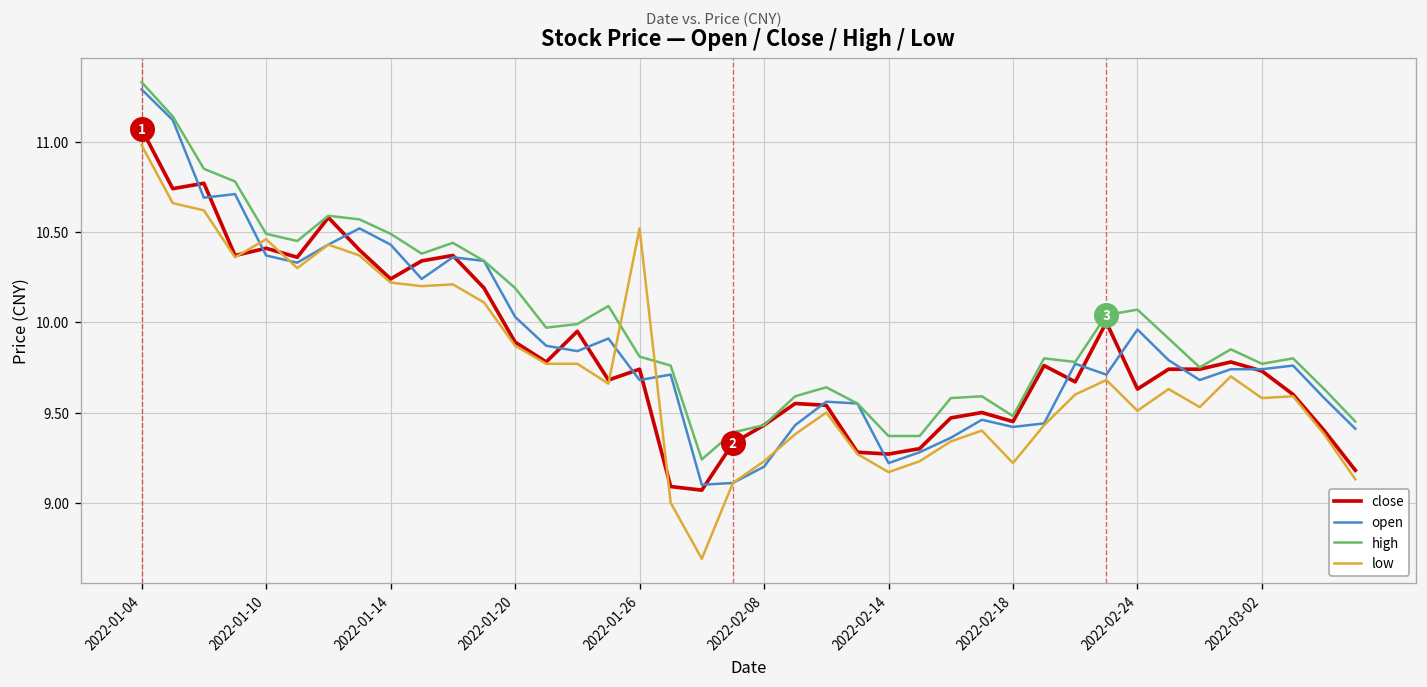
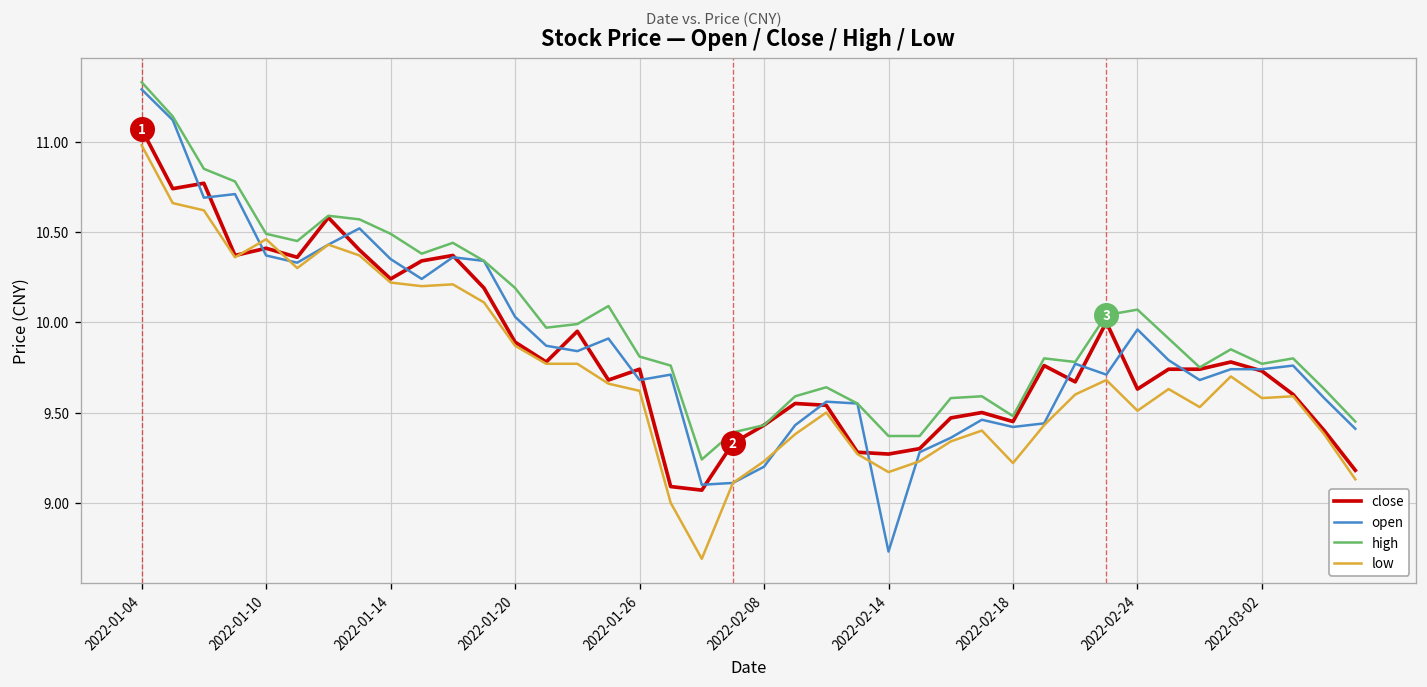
  {
    "open": {
      "2022-01-04": 11.29,
      "2022-01-10": 10.37,
-     "2022-01-14": 10.43,
+     "2022-01-14": 10.35,
      "2022-01-20": 10.03,
      "2022-01-26": 9.68,
      "2022-02-08": 9.20,
-     "2022-02-14": 9.22,
+     "2022-02-14": 8.73,
      "2022-02-18": 9.42,
      "2022-02-24": 9.96
    },
    "low": {
      "2022-01-04": 10.98,
      "2022-01-10": 10.46,
      "2022-01-14": 10.22,
      "2022-01-20": 9.87,
-     "2022-01-26": 10.52,
+     "2022-01-26": 9.62,
      "2022-02-08": 9.23,
      "2022-02-14": 9.17,
      "2022-02-18": 9.22,
      "2022-02-24": 9.51,
      "2022-03-02": 9.58
    }
  }
